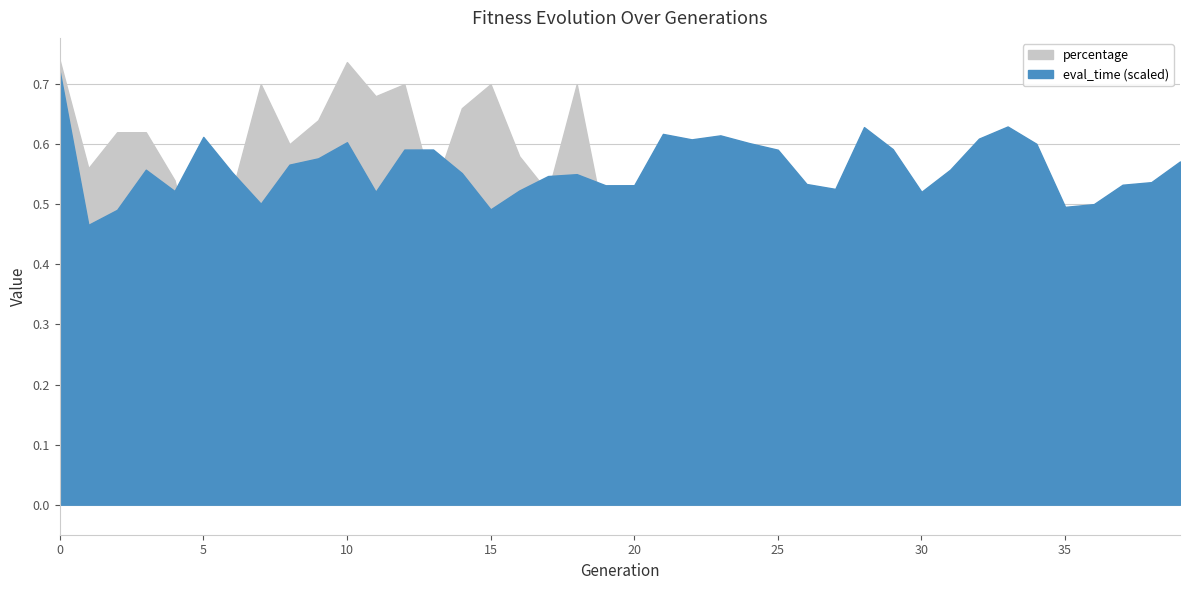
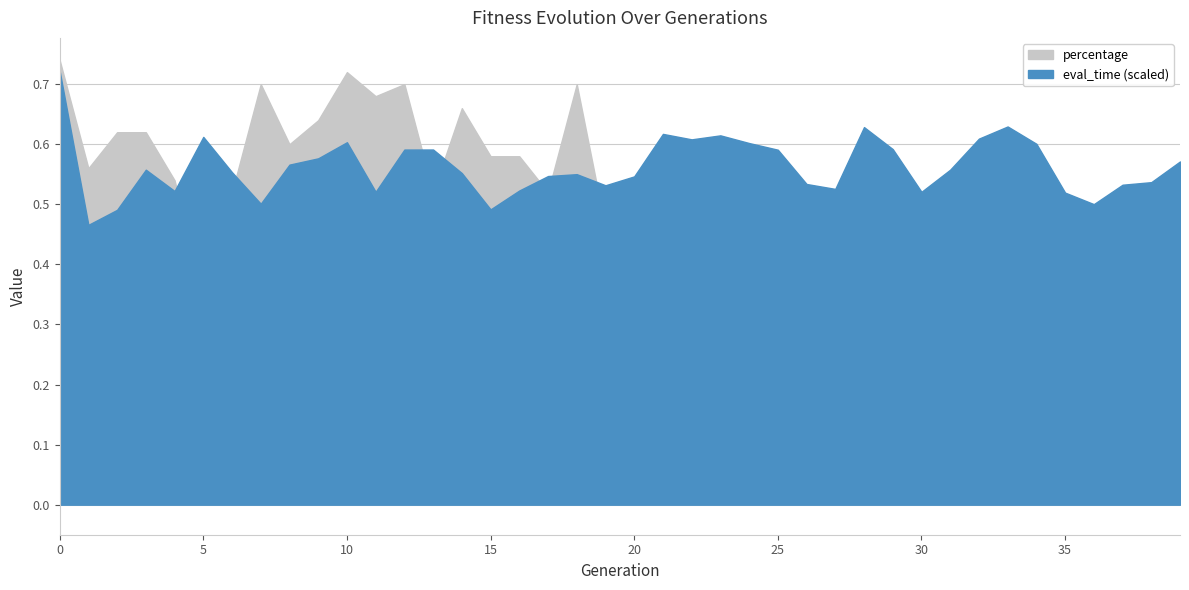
  {
    "percentage": {
      "0": 0.74,
-     "10": 0.74,
-     "15": 0.70
+     "10": 0.72,
+     "15": 0.58
    },
    "eval_time (scaled)": {
      "0": 0.72,
      "5": 0.61,
      "10": 0.60,
      "15": 0.49,
-     "20": 0.53,
+     "20": 0.55,
      "25": 0.59,
      "30": 0.52,
-     "35": 0.50
+     "35": 0.52
    }
  }
